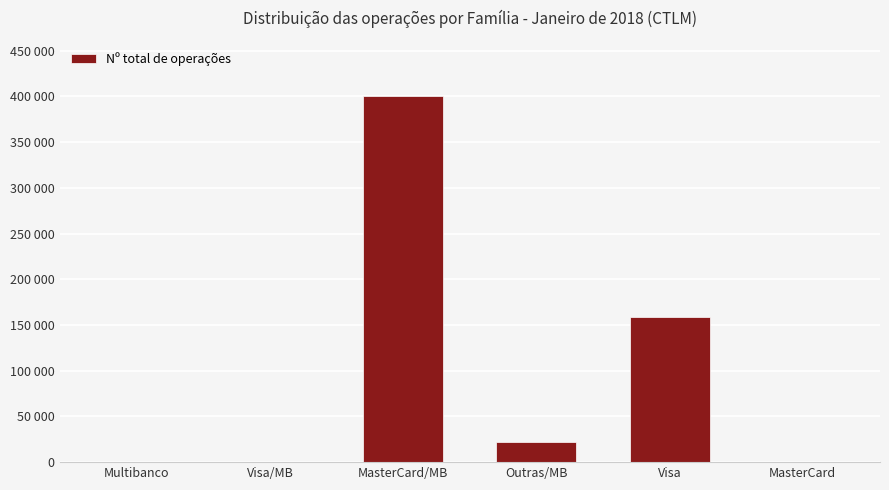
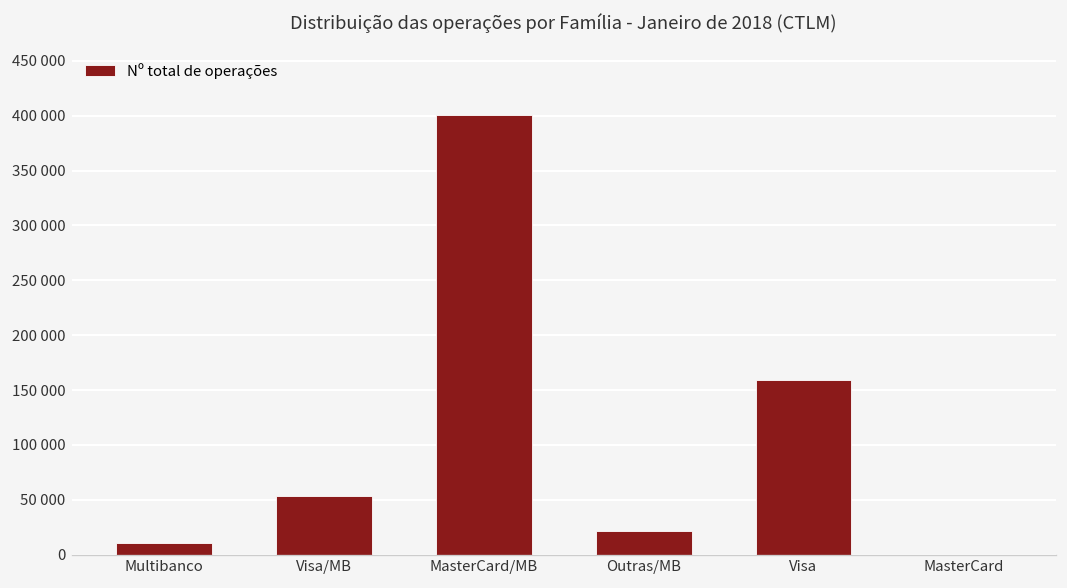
  {
-   "Multibanco": 0,
-   "Visa/MB": 0,
+   "Multibanco": 10000,
+   "Visa/MB": 50000,
    "MasterCard/MB": 400000,
    "Outras/MB": 20000,
    "Visa": 160000,
    "MasterCard": 0
  }
